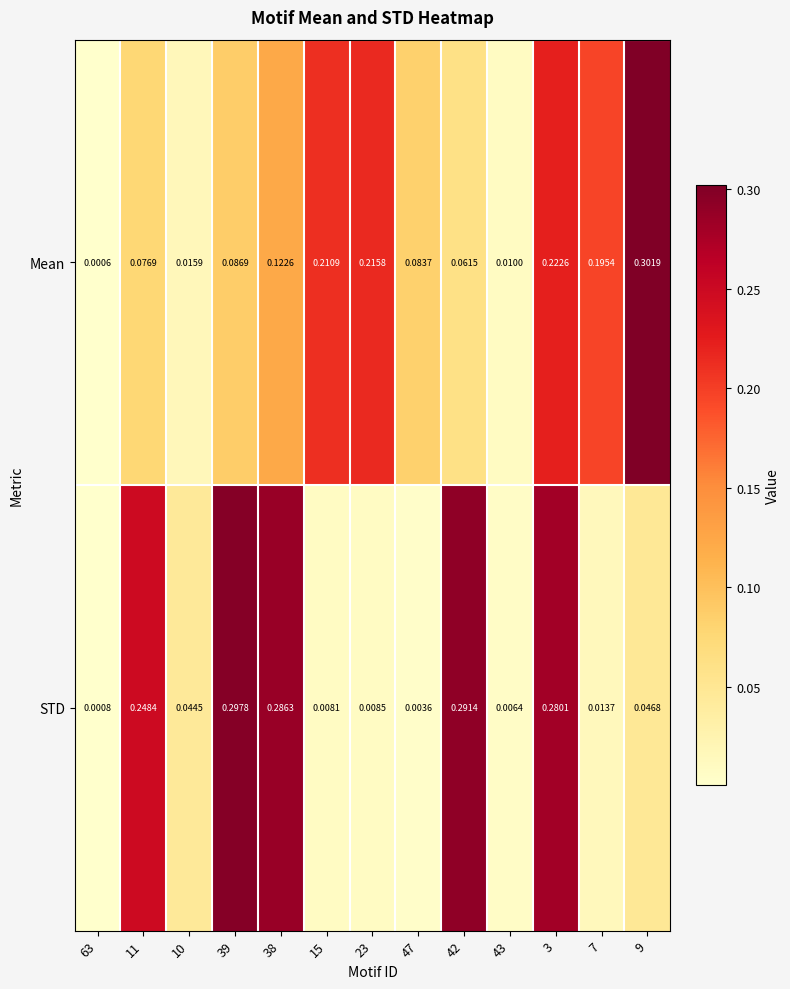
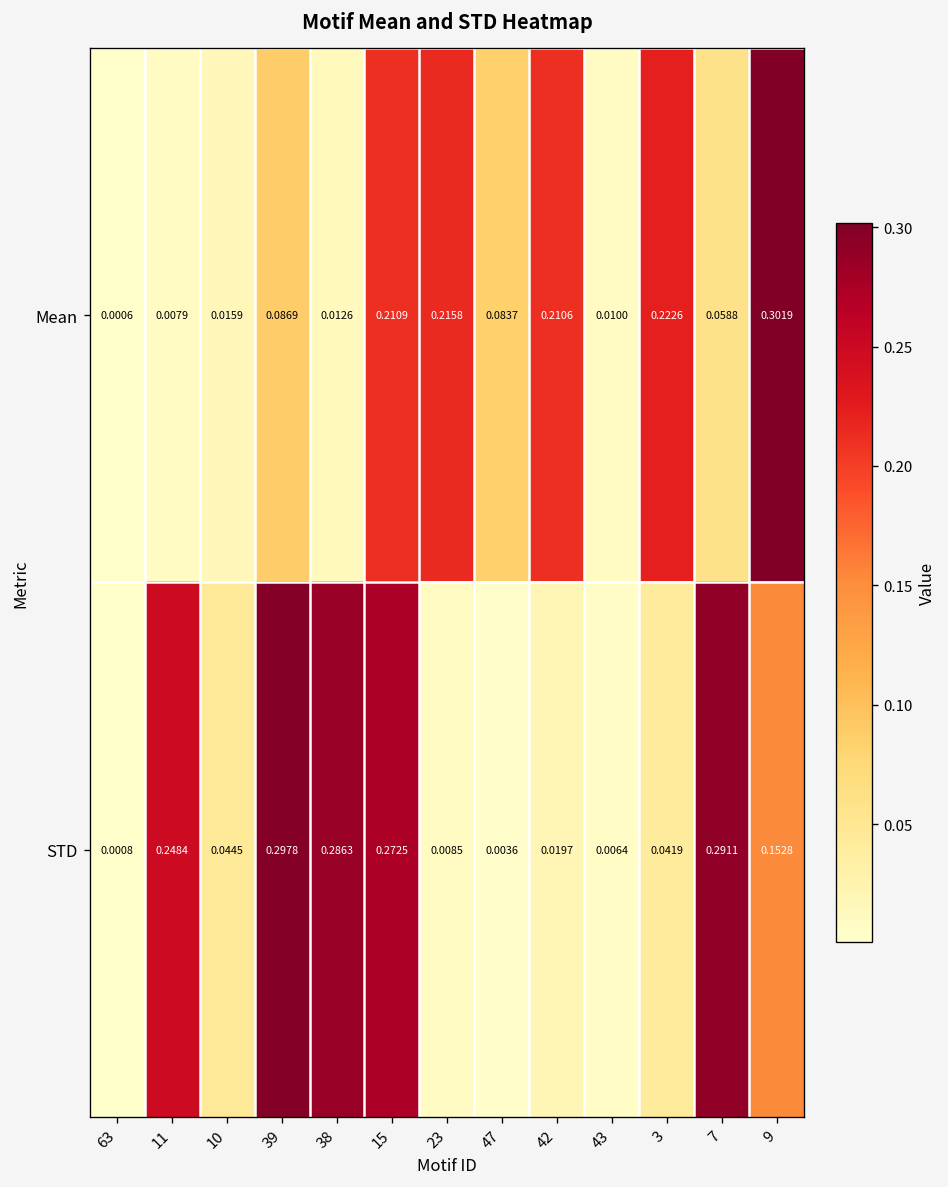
  {
    "Mean": {
      "63": 0.0006,
-     "11": 0.0769,
+     "11": 0.0079,
      "10": 0.0159,
      "39": 0.0869,
-     "38": 0.1226,
+     "38": 0.0126,
      "15": 0.2109,
      "23": 0.2158,
      "47": 0.0837,
-     "42": 0.0615,
+     "42": 0.2106,
      "43": 0.0100,
      "3": 0.2226,
-     "7": 0.1954,
+     "7": 0.0588,
      "9": 0.3019
    },
    "STD": {
      "63": 0.0008,
      "11": 0.2484,
      "10": 0.0445,
      "39": 0.2978,
      "38": 0.2863,
-     "15": 0.0081,
+     "15": 0.2725,
      "23": 0.0085,
      "47": 0.0036,
-     "42": 0.2914,
+     "42": 0.0197,
      "43": 0.0064,
-     "3": 0.2801,
-     "7": 0.0137,
-     "9": 0.0468
+     "3": 0.0419,
+     "7": 0.2911,
+     "9": 0.1528
    }
  }
